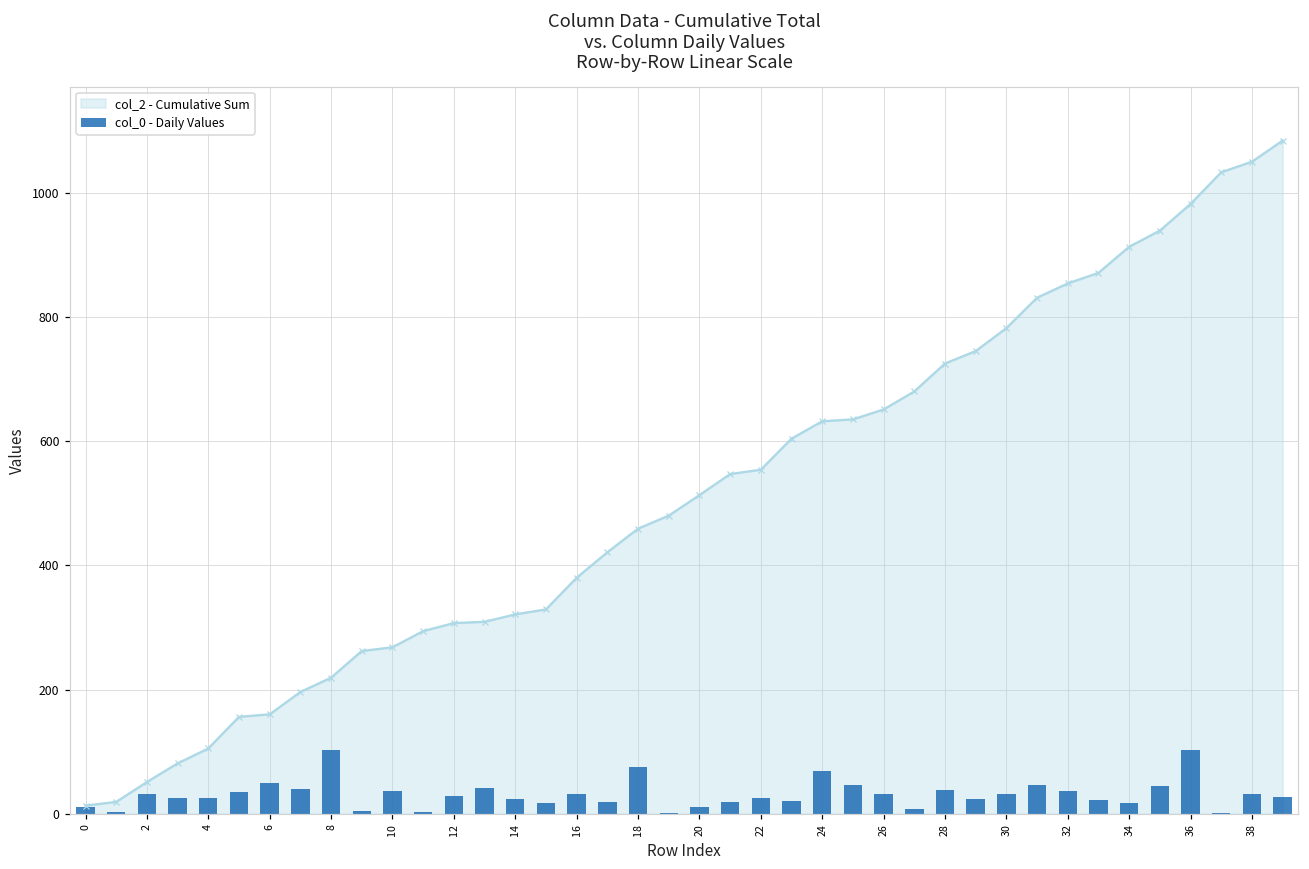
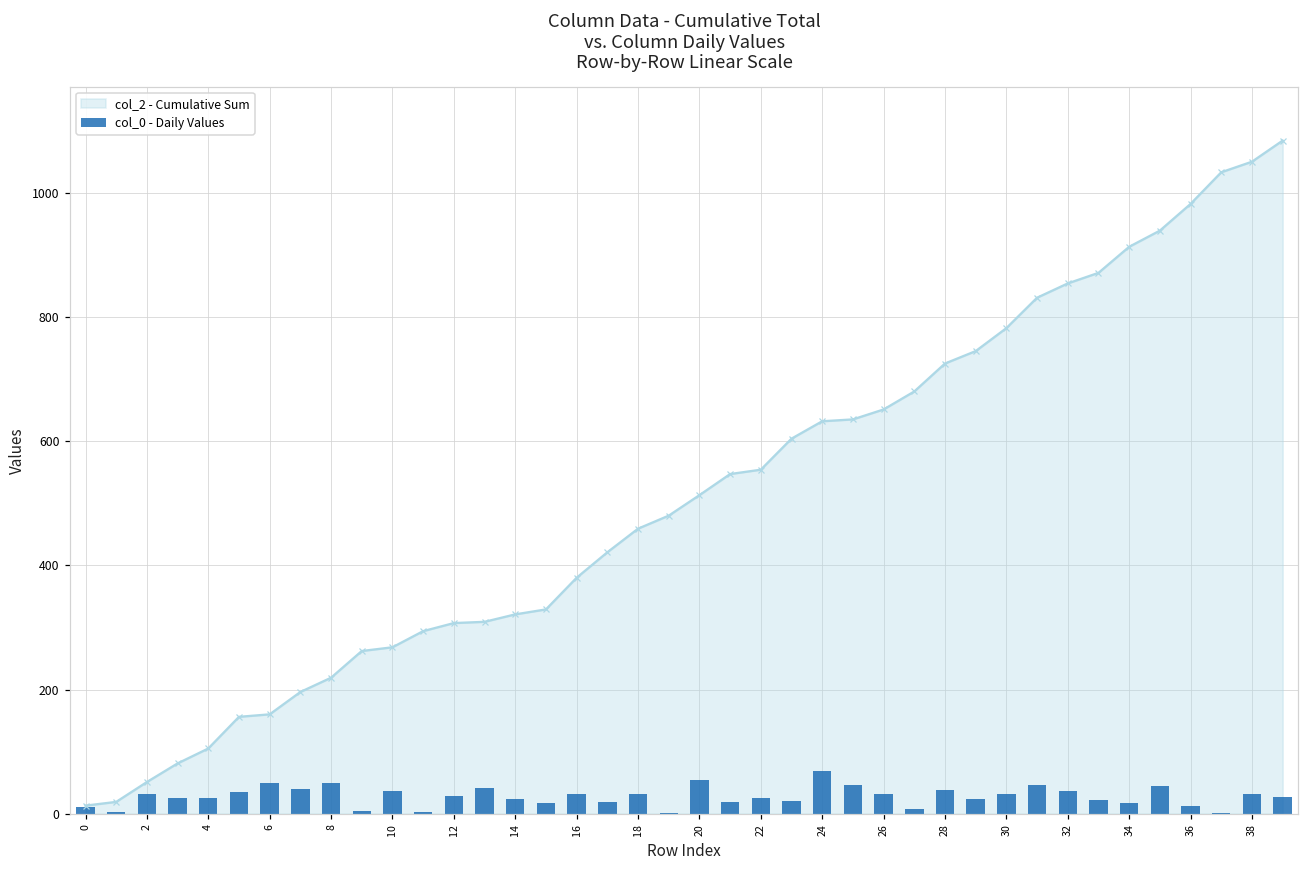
  {
    "col_2 - Cumulative Sum": {
      "0": 10,
      "2": 50,
      "4": 110,
      "6": 160,
      "8": 220,
      "10": 270,
      "12": 310,
      "14": 320,
      "16": 380,
      "18": 460,
      "20": 510,
      "22": 550,
      "24": 630,
      "26": 650,
      "28": 730,
      "30": 780,
      "32": 850,
      "34": 910,
      "36": 980,
      "38": 1050
    },
    "col_0 - Daily Values": {
      "0": 10,
      "2": 30,
      "4": 30,
      "6": 50,
-     "8": 100,
+     "8": 50,
      "10": 40,
      "12": 30,
      "14": 20,
      "16": 30,
-     "18": 80,
-     "20": 10,
+     "18": 30,
+     "20": 60,
      "22": 30,
      "24": 70,
      "26": 30,
      "28": 40,
      "30": 30,
      "32": 40,
      "34": 20,
-     "36": 100,
+     "36": 10,
      "38": 30
    }
  }
